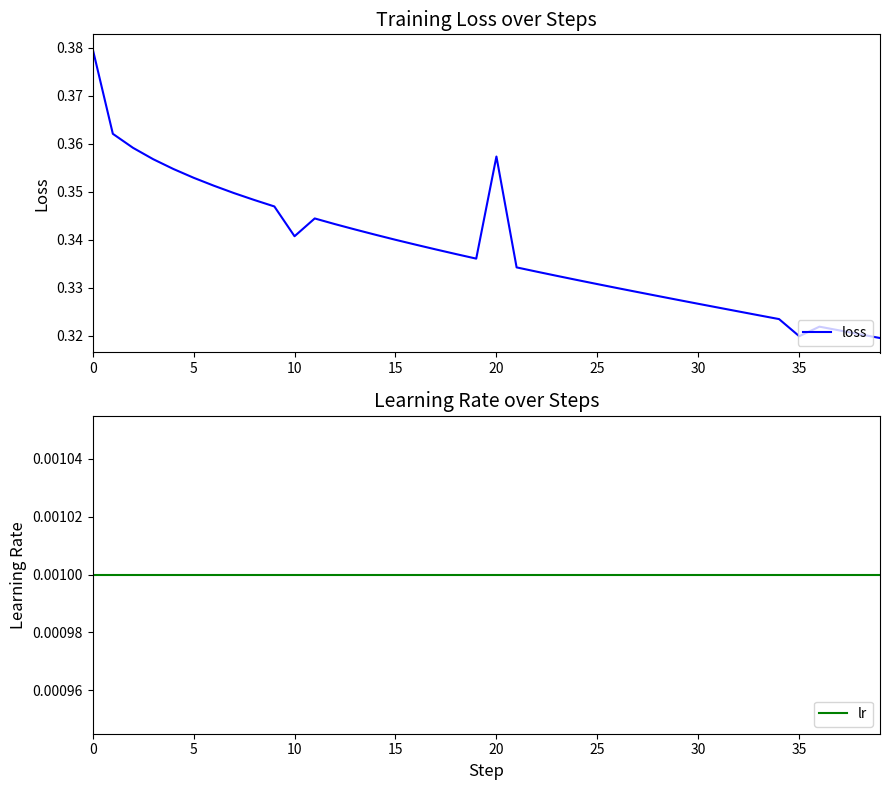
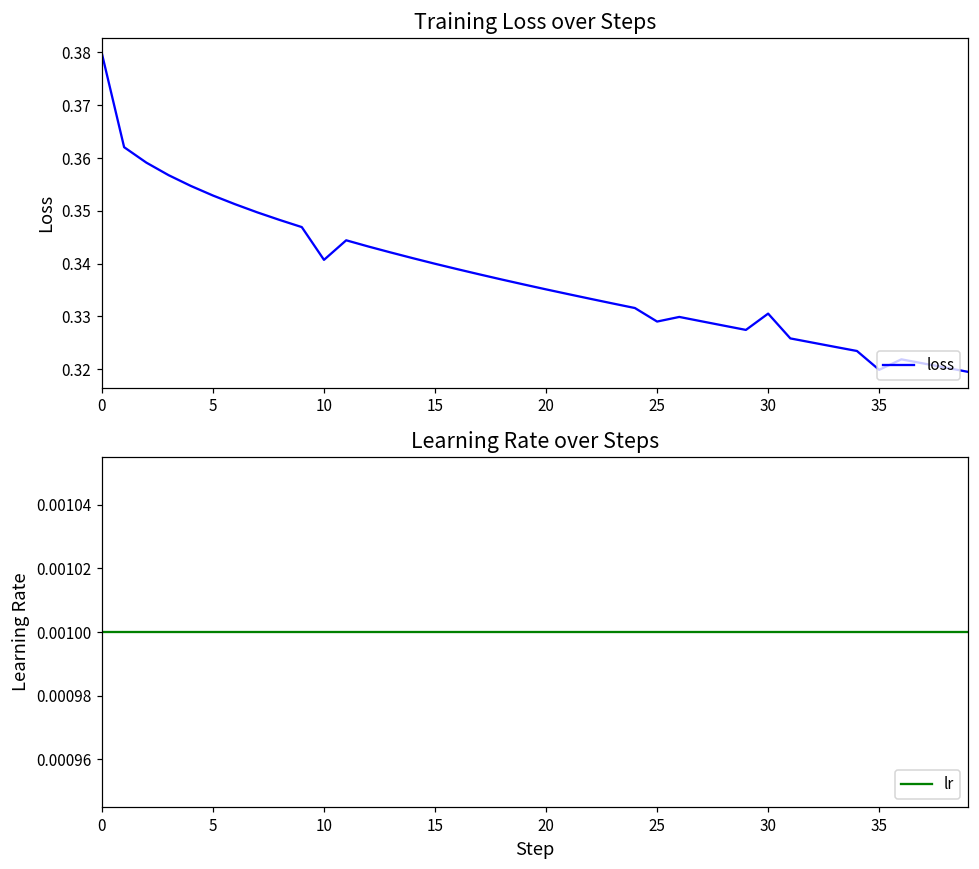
  {
    "Training Loss over Steps": {
      "0": 0.380,
      "5": 0.353,
      "10": 0.341,
      "15": 0.340,
-     "20": 0.357,
-     "25": 0.331,
-     "30": 0.327
+     "20": 0.335,
+     "25": 0.329,
+     "30": 0.331
    },
    "Learning Rate over Steps": {
      "0": 0.001000,
      "5": 0.001000,
      "10": 0.001000,
      "15": 0.001000,
      "20": 0.001000,
      "25": 0.001000,
      "30": 0.001000,
      "35": 0.001000
    }
  }
